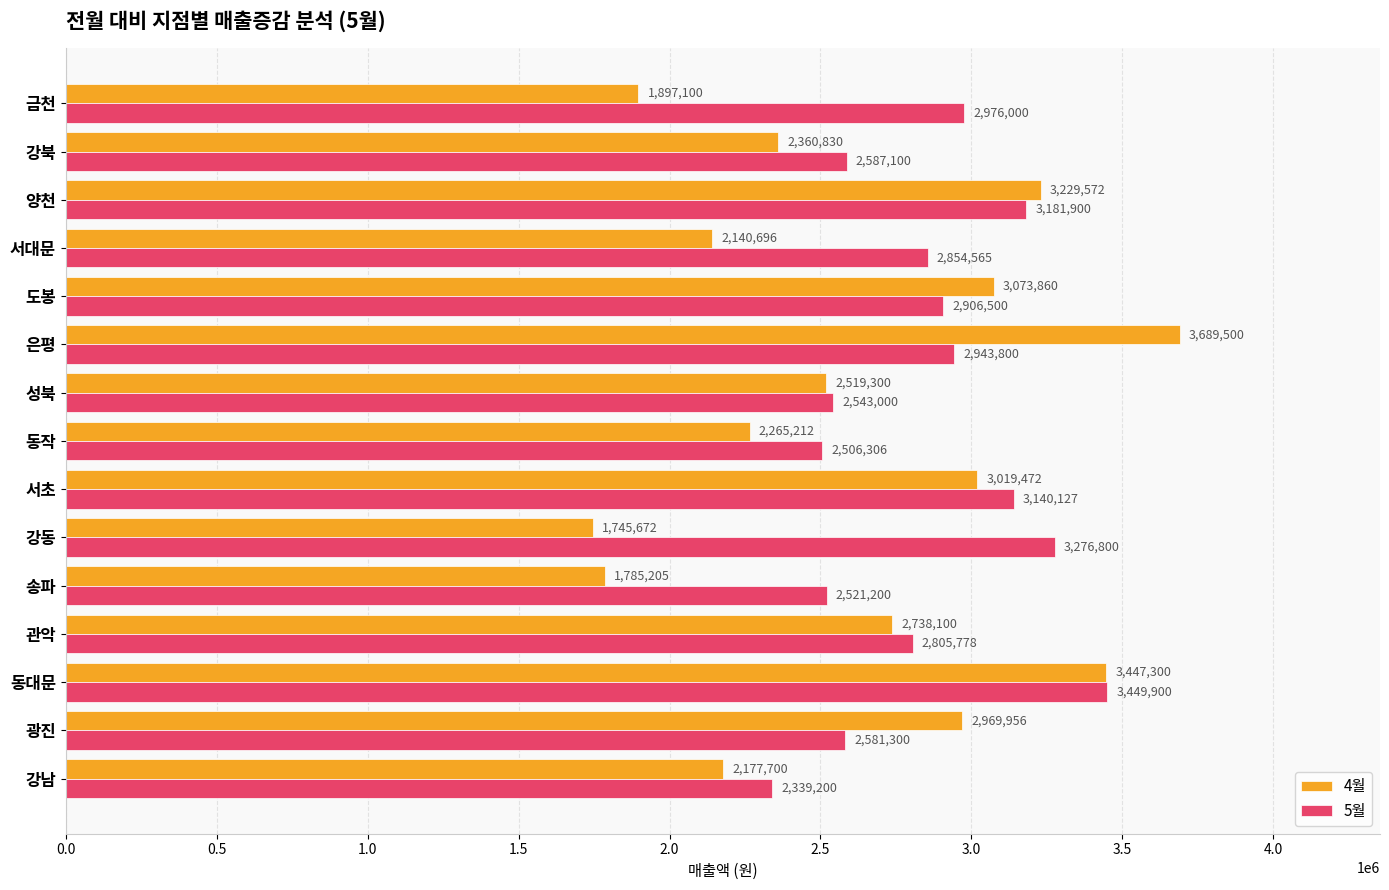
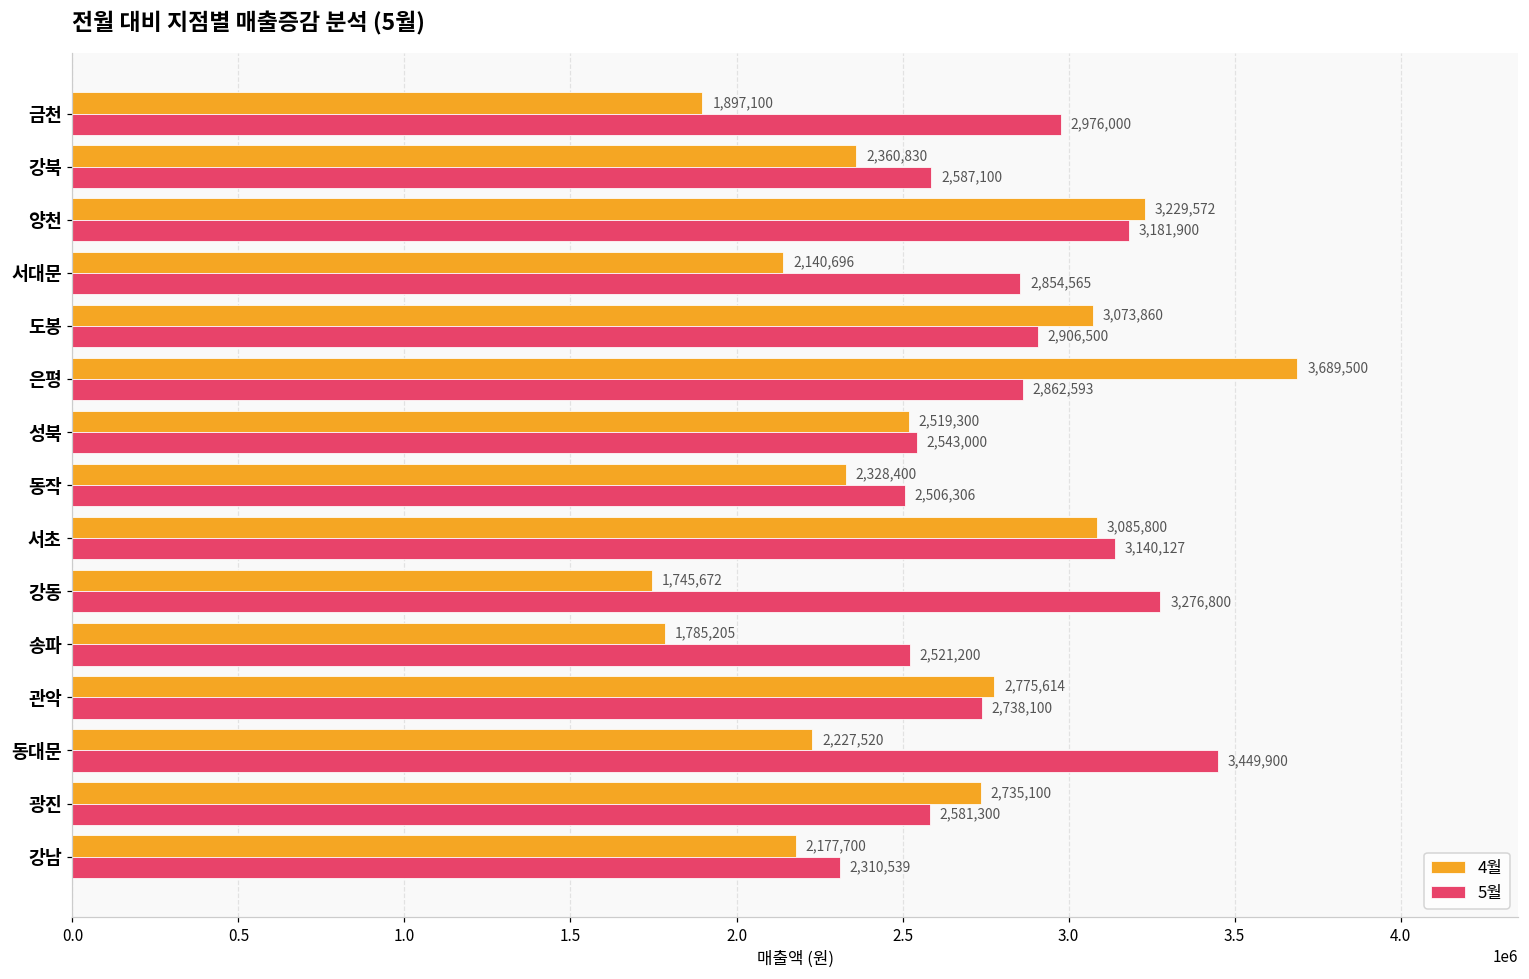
  {
    "4월": {
      "금천": "1,897,100",
      "강북": "2,360,830",
      "양천": "3,229,572",
      "서대문": "2,140,696",
      "도봉": "3,073,860",
      "은평": "3,689,500",
      "성북": "2,519,300",
-     "동작": "2,265,212",
-     "서초": "3,019,472",
+     "동작": "2,328,400",
+     "서초": "3,085,800",
      "강동": "1,745,672",
      "송파": "1,785,205",
-     "관악": "2,738,100",
-     "동대문": "3,447,300",
-     "광진": "2,969,956",
+     "관악": "2,775,614",
+     "동대문": "2,227,520",
+     "광진": "2,735,100",
      "강남": "2,177,700"
    },
    "5월": {
      "금천": "2,976,000",
      "강북": "2,587,100",
      "양천": "3,181,900",
      "서대문": "2,854,565",
      "도봉": "2,906,500",
-     "은평": "2,943,800",
+     "은평": "2,862,593",
      "성북": "2,543,000",
      "동작": "2,506,306",
      "서초": "3,140,127",
      "강동": "3,276,800",
      "송파": "2,521,200",
-     "관악": "2,805,778",
+     "관악": "2,738,100",
      "동대문": "3,449,900",
      "광진": "2,581,300",
-     "강남": "2,339,200"
+     "강남": "2,310,539"
    }
  }
